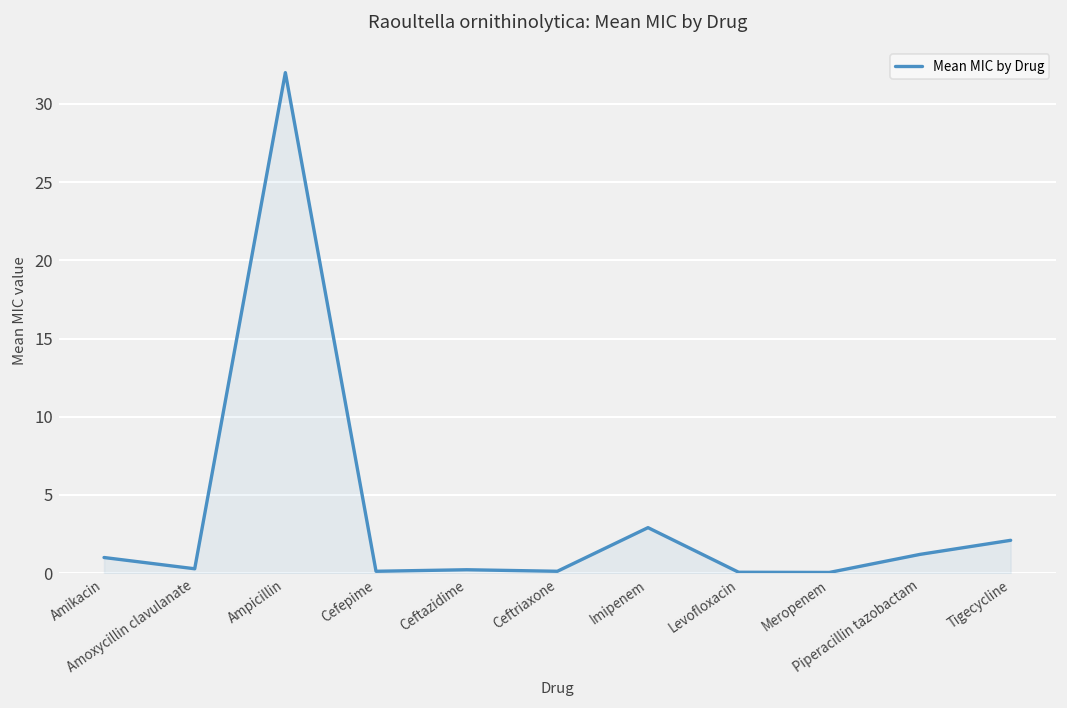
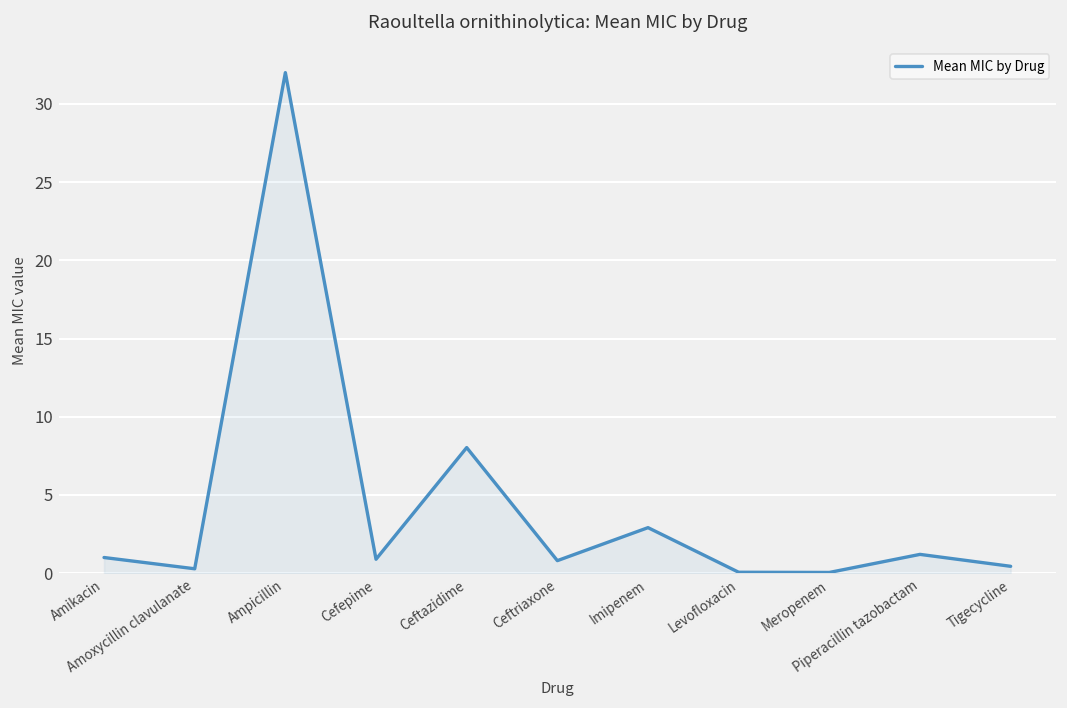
  {
    "Amikacin": 1.0,
    "Amoxycillin clavulanate": 0.3,
    "Ampicillin": 32.0,
-   "Cefepime": 0.1,
-   "Ceftazidime": 0.2,
-   "Ceftriaxone": 0.1,
+   "Cefepime": 0.9,
+   "Ceftazidime": 8.0,
+   "Ceftriaxone": 0.8,
    "Imipenem": 2.9,
    "Levofloxacin": 0.1,
    "Meropenem": 0.0,
    "Piperacillin tazobactam": 1.2,
-   "Tigecycline": 2.1
+   "Tigecycline": 0.4
  }
